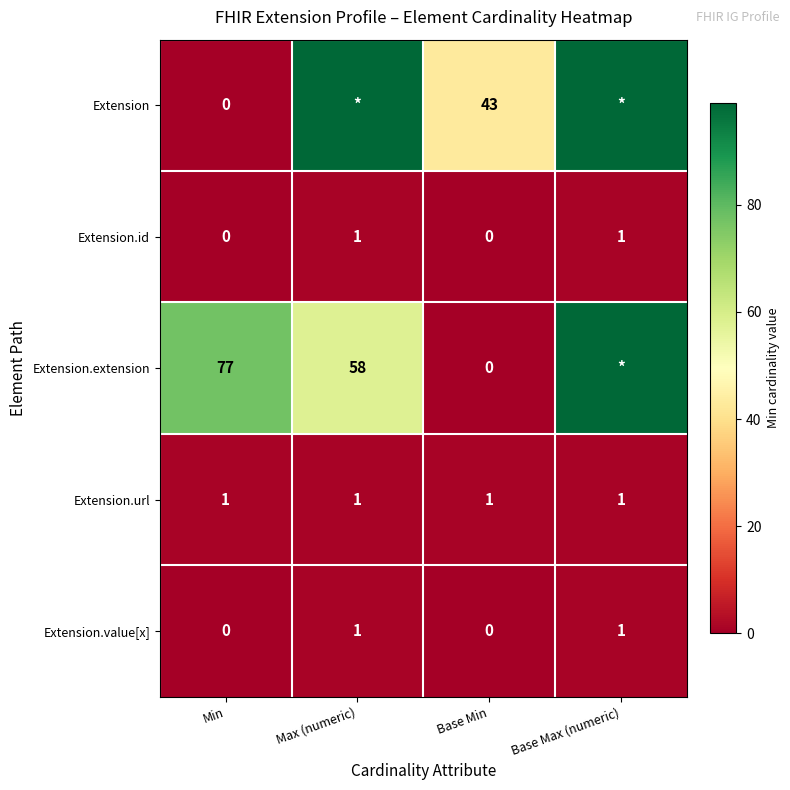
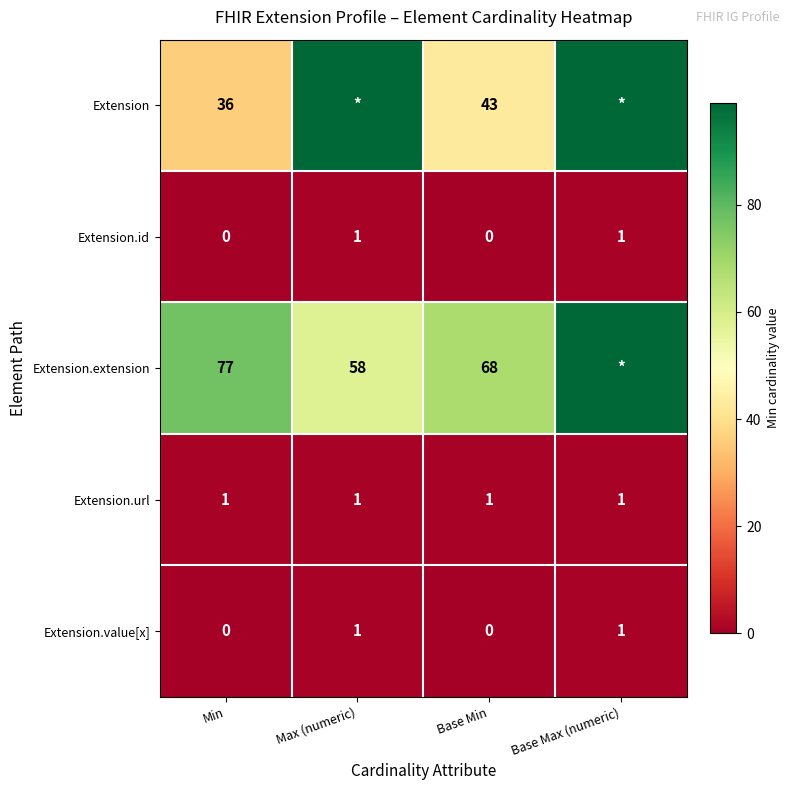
  {
    "Extension": {
-     "Min": 0,
+     "Min": 36,
      "Base Min": 43
    },
    "Extension.id": {
      "Min": 0,
      "Max (numeric)": 1,
      "Base Min": 0,
      "Base Max (numeric)": 1
    },
    "Extension.extension": {
      "Min": 77,
      "Max (numeric)": 58,
-     "Base Min": 0
+     "Base Min": 68
    },
    "Extension.url": {
      "Min": 1,
      "Max (numeric)": 1,
      "Base Min": 1,
      "Base Max (numeric)": 1
    },
    "Extension.value[x]": {
      "Min": 0,
      "Max (numeric)": 1,
      "Base Min": 0,
      "Base Max (numeric)": 1
    }
  }
